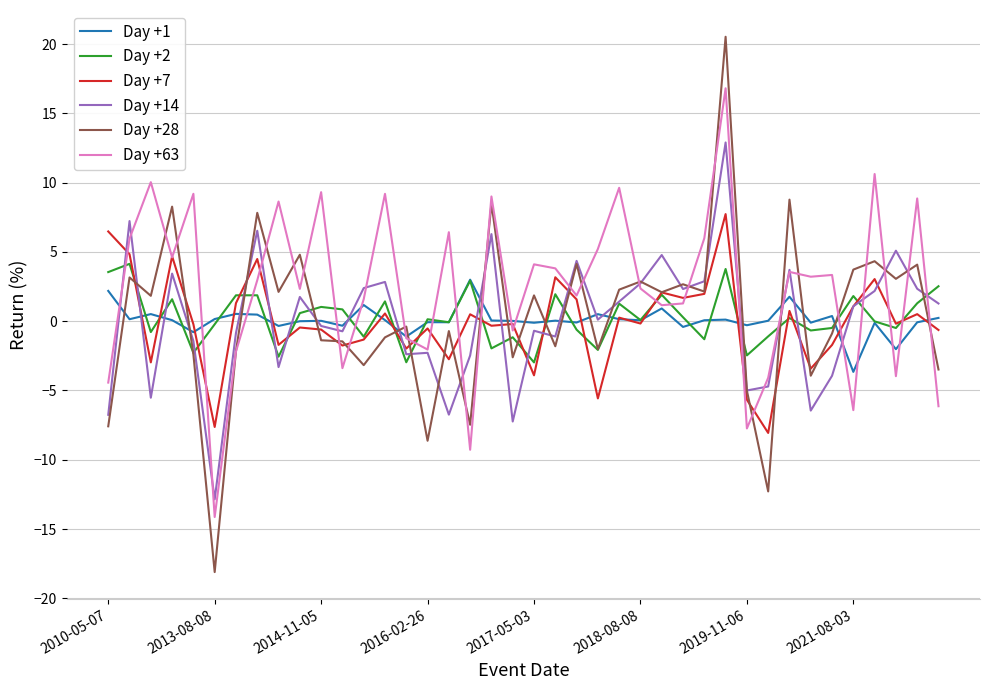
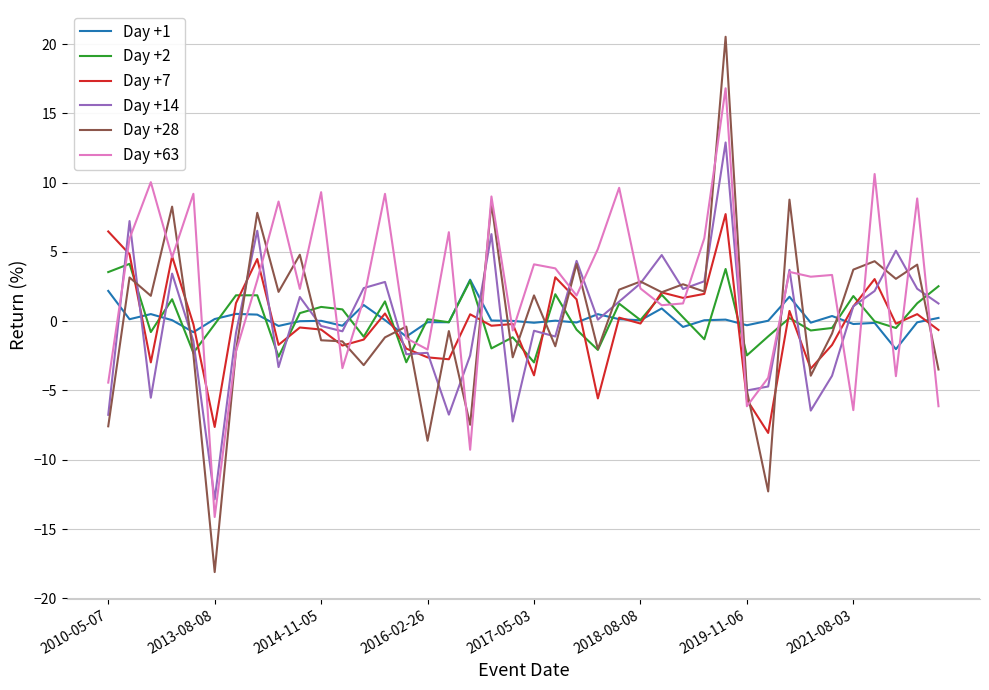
  {
    "Day +1": {
      "2010-05-07": 2.2,
      "2013-08-08": 0.2,
      "2014-11-05": 0.0,
      "2016-02-26": -0.1,
      "2017-05-03": -0.1,
      "2019-11-06": -0.3,
-     "2021-08-03": -3.7
+     "2021-08-03": -0.2
    },
    "Day +2": {
      "2010-05-07": 3.5,
      "2013-08-08": -0.2,
      "2014-11-05": 1.0,
      "2016-02-26": 0.1,
      "2017-05-03": -3.0,
      "2019-11-06": -2.5,
      "2021-08-03": 1.8
    },
    "Day +7": {
      "2010-05-07": 6.5,
      "2013-08-08": -7.6,
      "2014-11-05": -0.6,
-     "2016-02-26": -0.5,
+     "2016-02-26": -2.6,
      "2017-05-03": -3.9,
      "2018-08-08": -0.2,
      "2019-11-06": -5.7
    },
    "Day +14": {
      "2010-05-07": -6.8,
      "2013-08-08": -12.9,
      "2014-11-05": -0.3,
      "2016-02-26": -2.3,
      "2017-05-03": -0.7
    },
    "Day +28": {
      "2010-05-07": -7.6,
      "2013-08-08": -18.1,
      "2014-11-05": -1.4,
      "2016-02-26": -8.6,
      "2017-05-03": 1.9,
      "2021-08-03": 3.7
    },
    "Day +63": {
      "2010-05-07": -4.4,
      "2013-08-08": -14.1,
      "2014-11-05": 9.3,
      "2016-02-26": -2.0,
      "2017-05-03": 4.1,
      "2018-08-08": 2.4,
-     "2019-11-06": -7.7,
+     "2019-11-06": -6.1,
      "2021-08-03": -6.4
    }
  }
